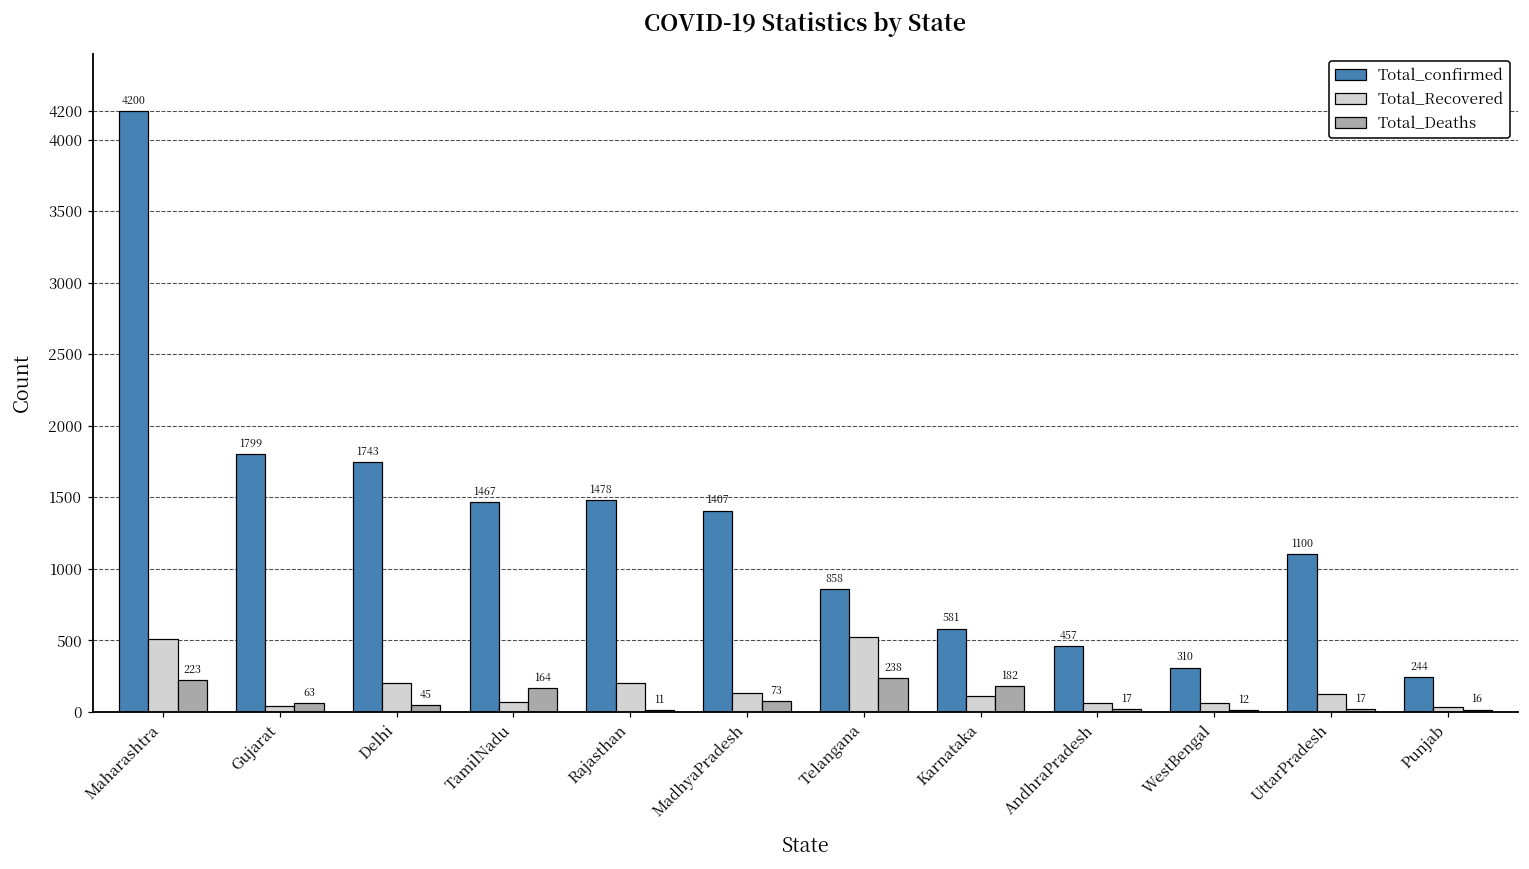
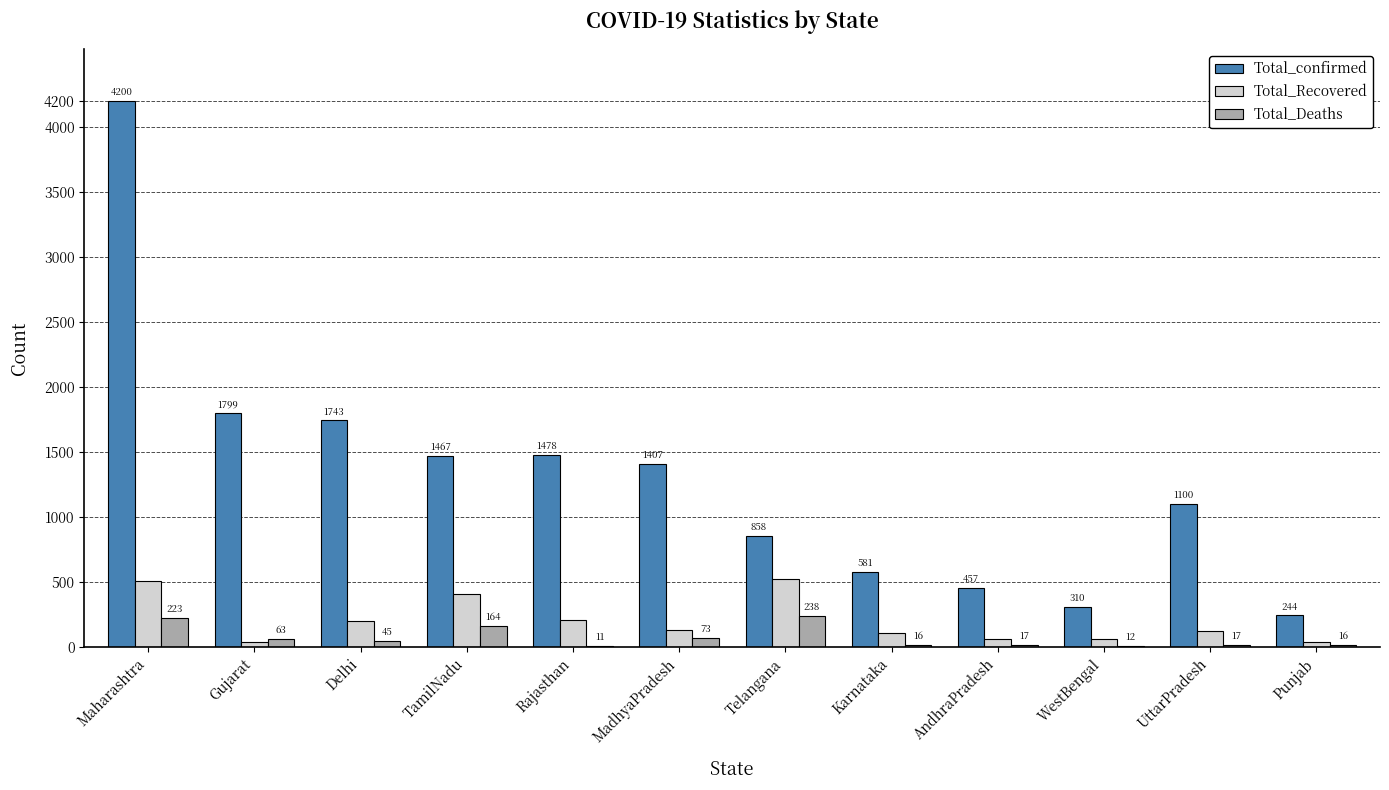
  {
    "Total_confirmed": {
      "Maharashtra": 4200,
      "Gujarat": 1799,
      "Delhi": 1743,
      "TamilNadu": 1467,
      "Rajasthan": 1478,
      "MadhyaPradesh": 1407,
      "Telangana": 858,
      "Karnataka": 581,
      "AndhraPradesh": 457,
      "WestBengal": 310,
      "UttarPradesh": 1100,
      "Punjab": 244
    },
    "Total_Recovered": {
      "Maharashtra": 510,
      "Gujarat": 40,
      "Delhi": 200,
-     "TamilNadu": 70,
+     "TamilNadu": 410,
      "Rajasthan": 210,
      "MadhyaPradesh": 130,
      "Telangana": 520,
      "Karnataka": 110,
      "AndhraPradesh": 70,
      "WestBengal": 60,
      "UttarPradesh": 130,
      "Punjab": 40
    },
    "Total_Deaths": {
      "Maharashtra": 223,
      "Gujarat": 63,
      "Delhi": 45,
      "TamilNadu": 164,
      "Rajasthan": 11,
      "MadhyaPradesh": 73,
      "Telangana": 238,
-     "Karnataka": 182,
+     "Karnataka": 16,
      "AndhraPradesh": 17,
      "WestBengal": 12,
      "UttarPradesh": 17,
      "Punjab": 16
    }
  }
